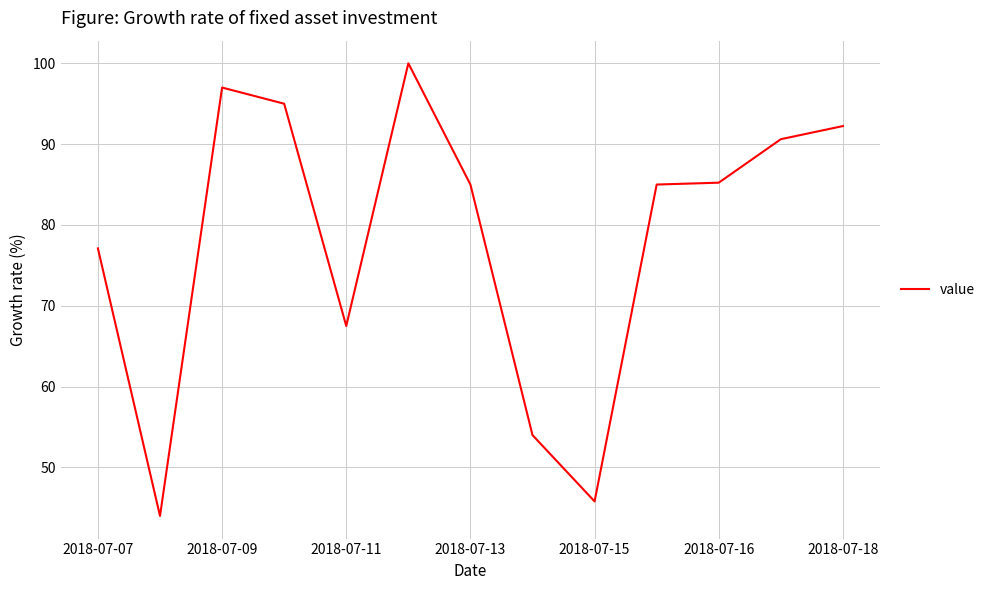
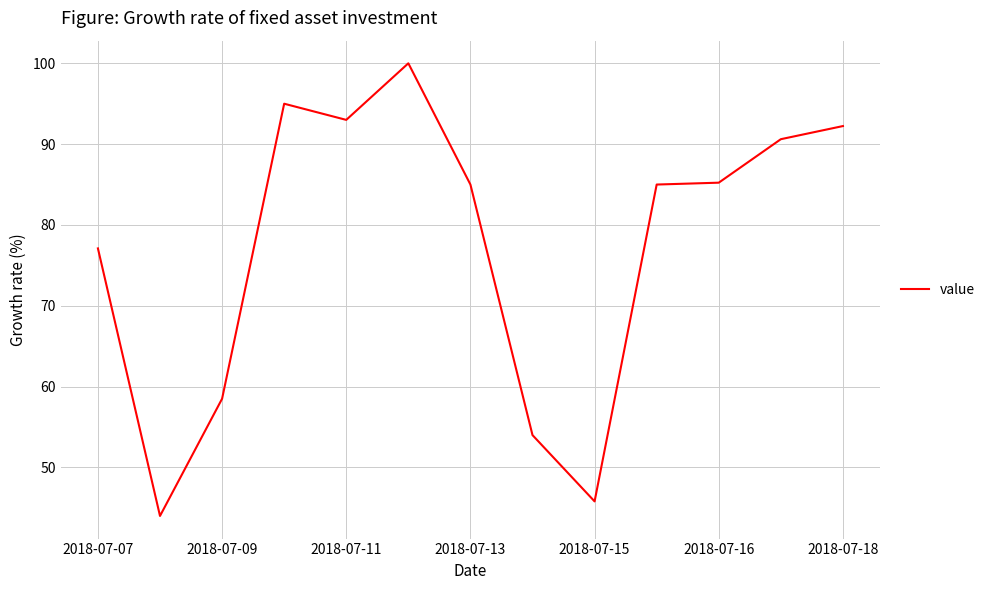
  {
    "2018-07-07": 77,
-   "2018-07-09": 97,
-   "2018-07-11": 68,
+   "2018-07-09": 59,
+   "2018-07-11": 93,
    "2018-07-13": 85,
    "2018-07-15": 46,
    "2018-07-18": 92
  }
